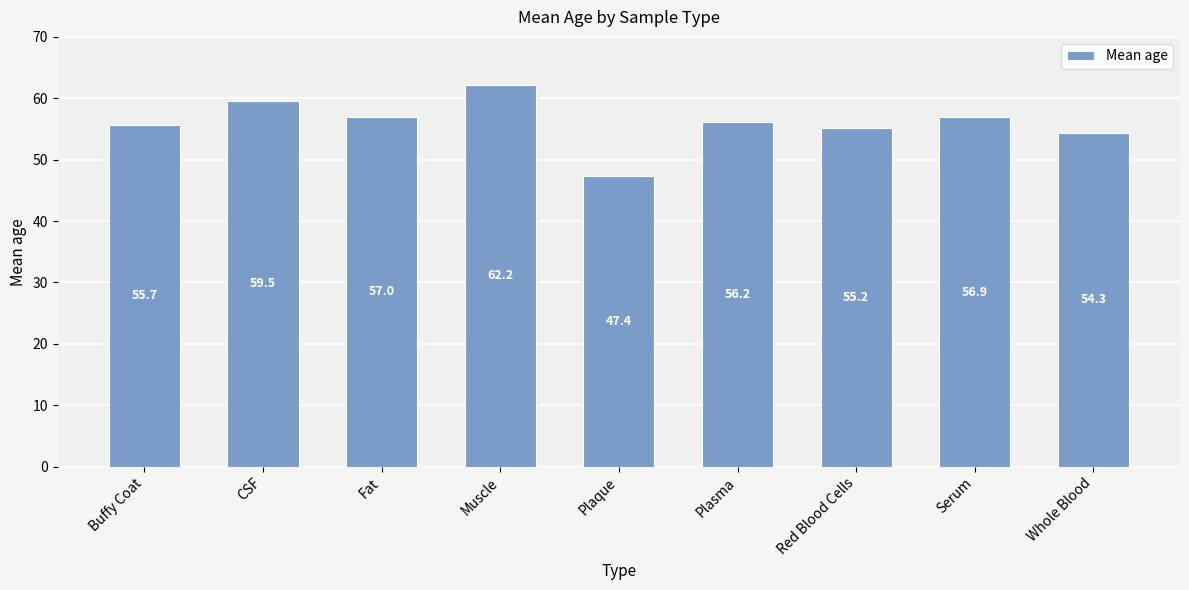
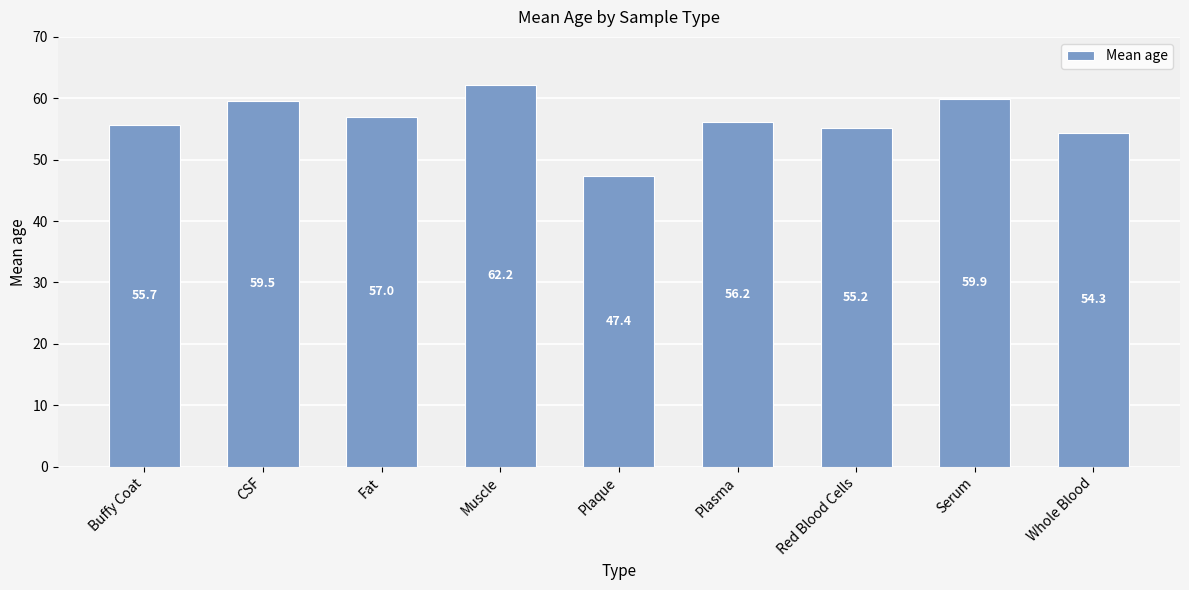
  {
    "Buffy Coat": 55.7,
    "CSF": 59.5,
    "Fat": 57.0,
    "Muscle": 62.2,
    "Plaque": 47.4,
    "Plasma": 56.2,
    "Red Blood Cells": 55.2,
-   "Serum": 56.9,
+   "Serum": 59.9,
    "Whole Blood": 54.3
  }
